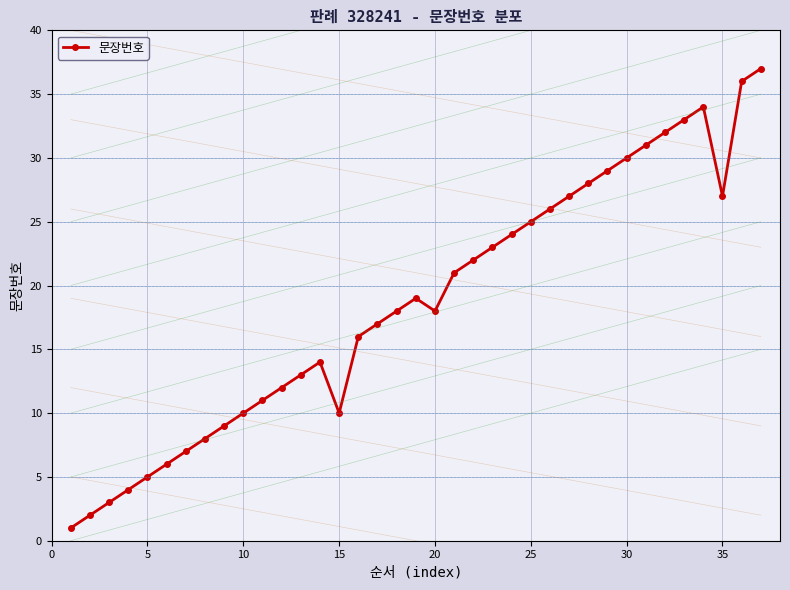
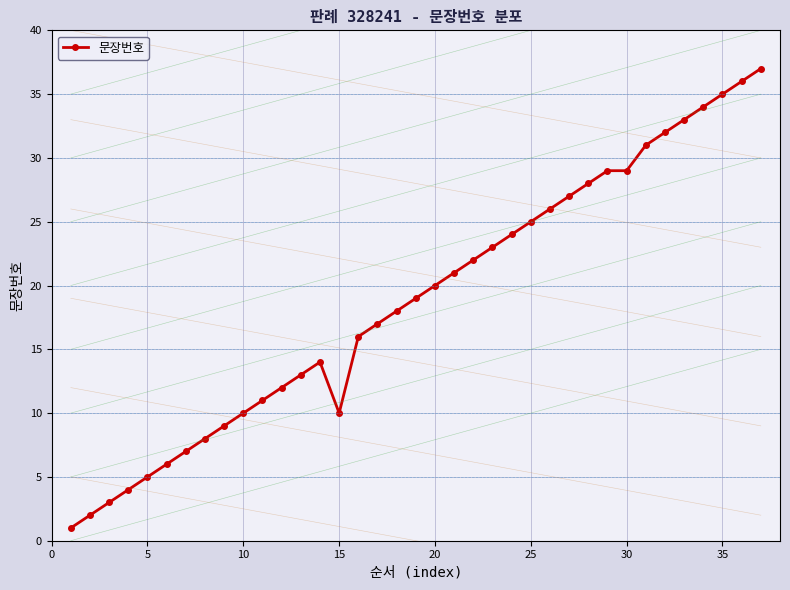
  {
    "문장번호": {
      "5": 5,
      "10": 10,
      "15": 10,
-     "20": 18,
+     "20": 20,
      "25": 25,
-     "30": 30,
-     "35": 27
+     "30": 29,
+     "35": 35
    }
  }
